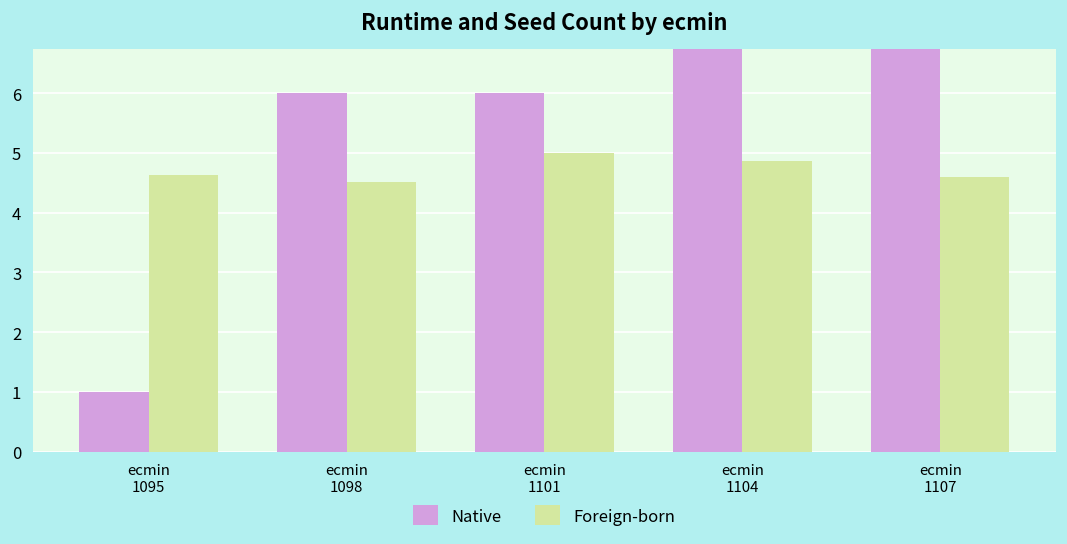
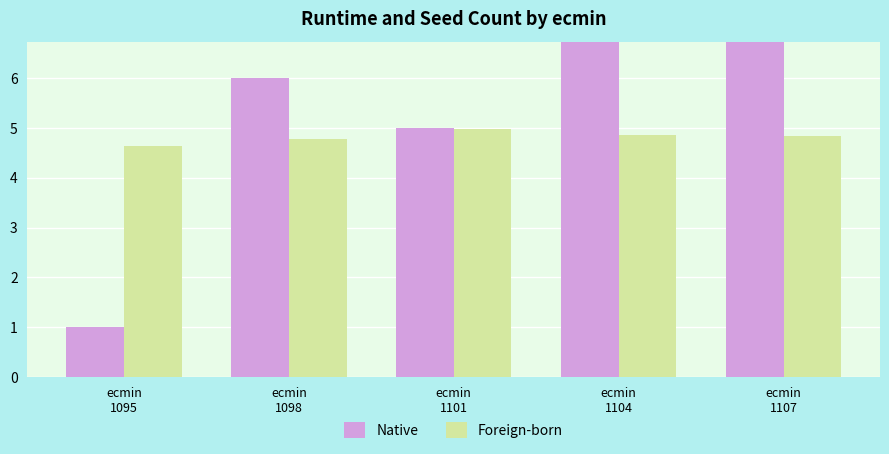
  {
    "Native": {
      "ecmin 1095": 1,
      "ecmin 1098": 6,
-     "ecmin 1101": 6
+     "ecmin 1101": 5
    },
    "Foreign-born": {
      "ecmin 1095": 4.6,
-     "ecmin 1098": 4.5,
+     "ecmin 1098": 4.8,
      "ecmin 1101": 5.0,
      "ecmin 1104": 4.9,
-     "ecmin 1107": 4.6
+     "ecmin 1107": 4.9
    }
  }
